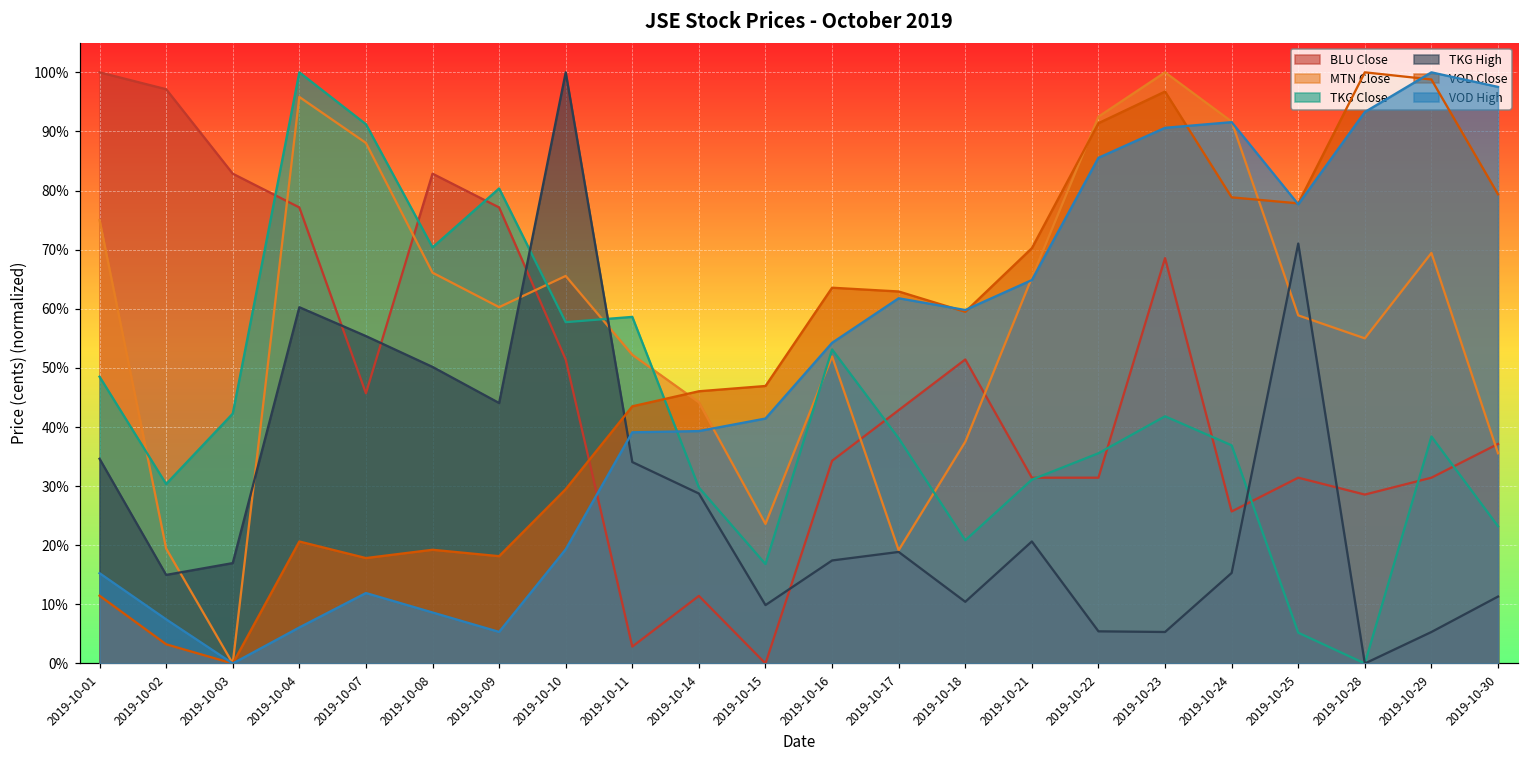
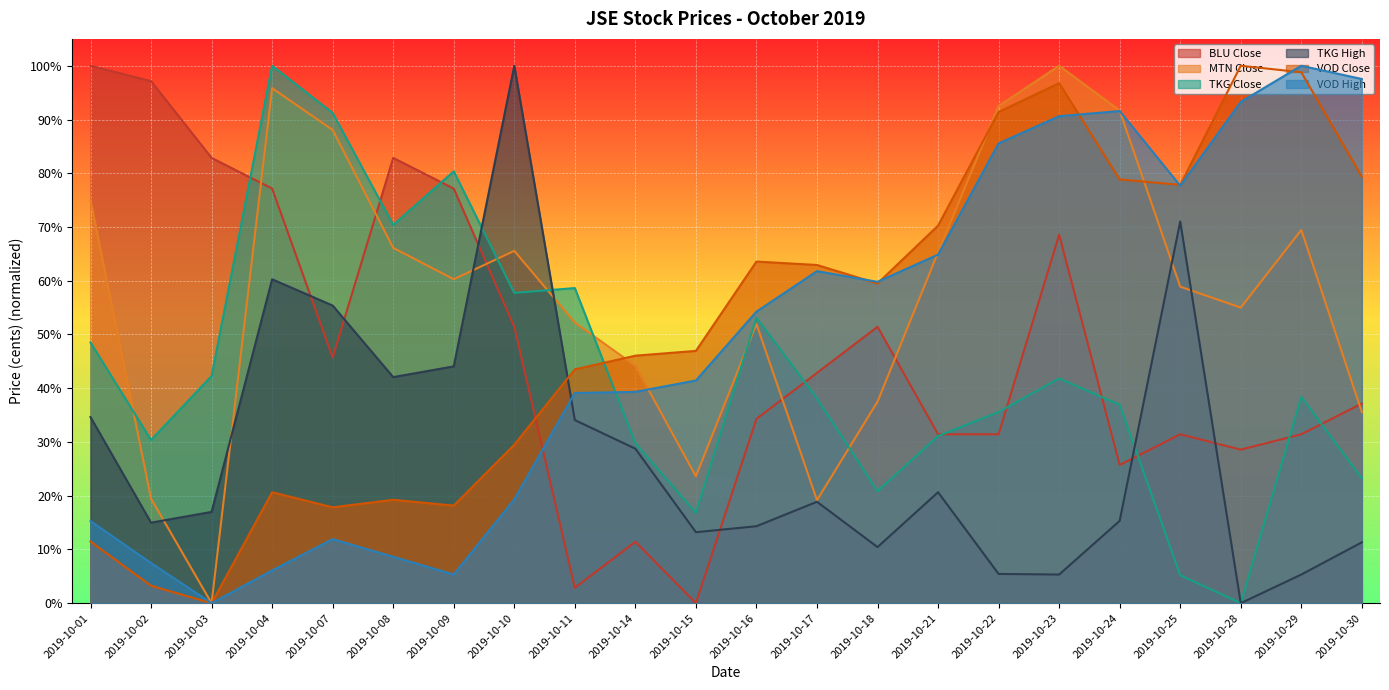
  {
    "TKG High": {
      "2019-10-01": "35%",
      "2019-10-02": "15%",
      "2019-10-03": "17%",
      "2019-10-04": "60%",
      "2019-10-07": "55%",
-     "2019-10-08": "50%",
+     "2019-10-08": "42%",
      "2019-10-09": "44%",
      "2019-10-10": "100%",
      "2019-10-11": "34%",
      "2019-10-14": "29%",
-     "2019-10-15": "10%",
-     "2019-10-16": "17%",
+     "2019-10-15": "13%",
+     "2019-10-16": "14%",
      "2019-10-18": "10%",
      "2019-10-21": "21%",
      "2019-10-22": "5%",
      "2019-10-23": "5%",
      "2019-10-24": "15%",
      "2019-10-25": "71%",
      "2019-10-29": "5%",
      "2019-10-30": "11%"
    }
  }
